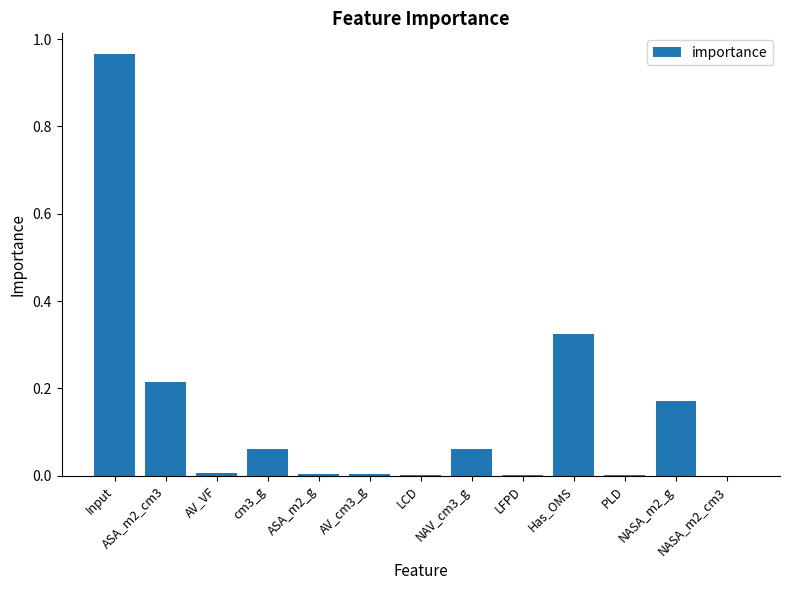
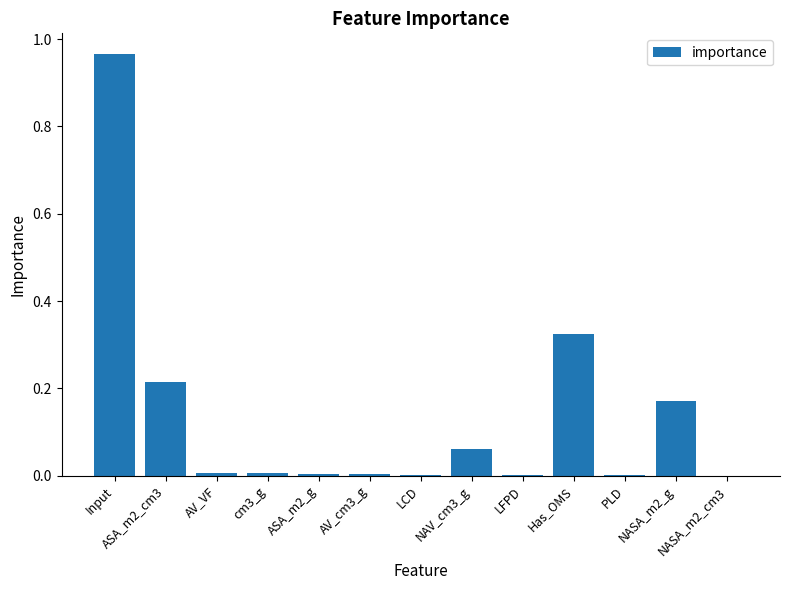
  {
    "Input": 0.97,
    "ASA_m2_cm3": 0.22,
    "AV_VF": 0.01,
-   "cm3_g": 0.06,
+   "cm3_g": 0.01,
    "NAV_cm3_g": 0.06,
    "Has_OMS": 0.32,
    "NASA_m2_g": 0.17
  }
